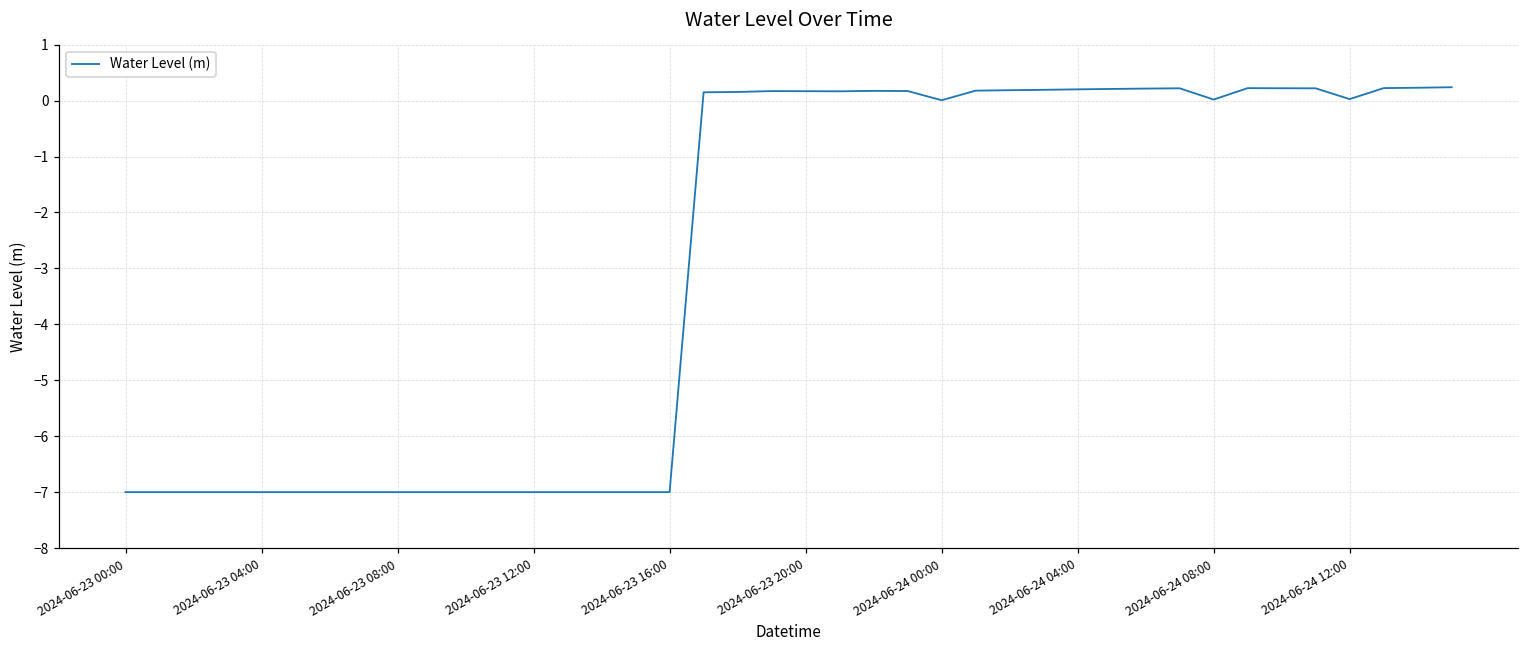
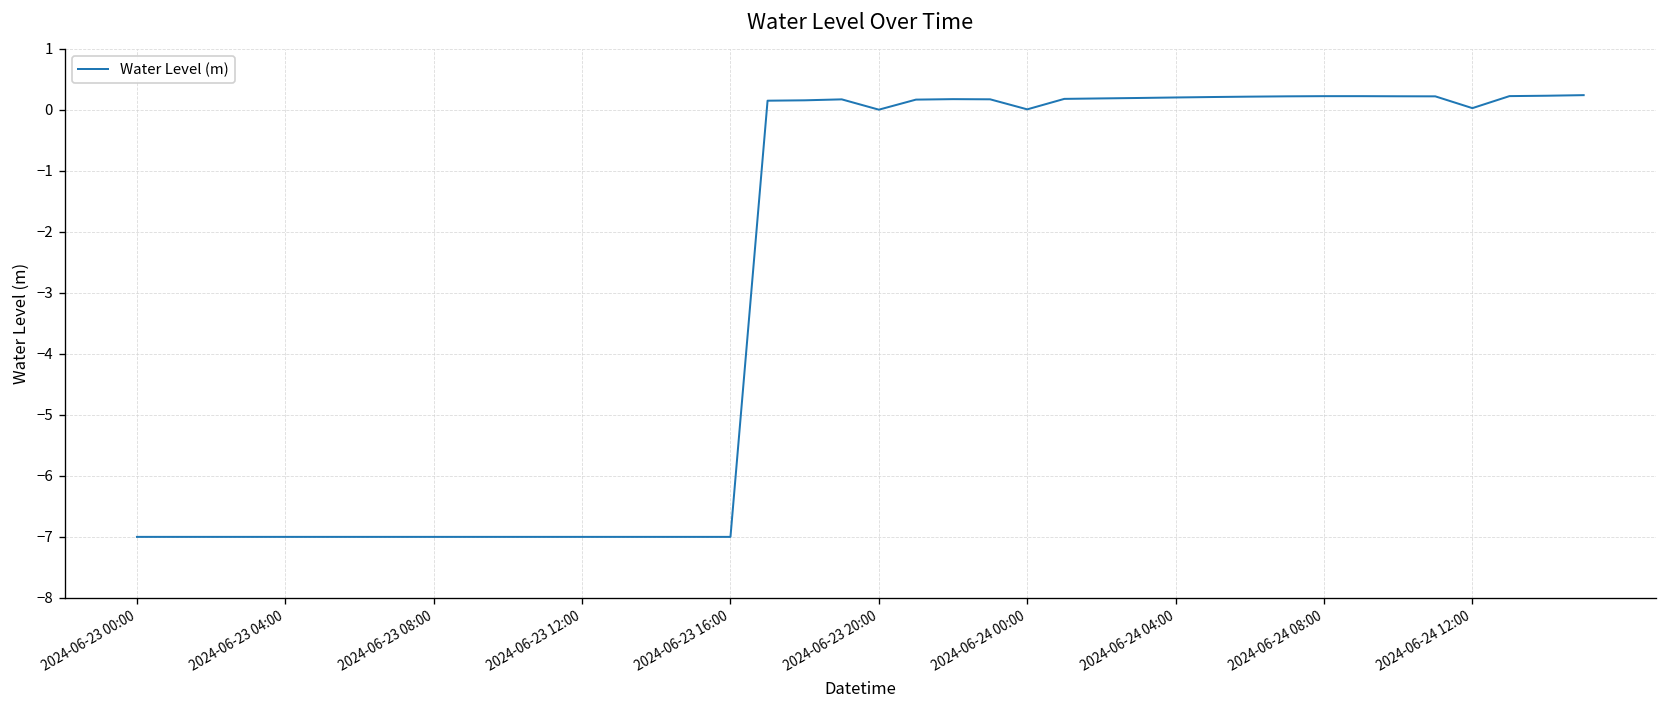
  {
    "2024-06-23 00:00": -7.0,
    "2024-06-23 04:00": -7.0,
    "2024-06-23 08:00": -7.0,
    "2024-06-23 12:00": -7.0,
    "2024-06-23 16:00": -7.0,
-   "2024-06-23 20:00": 0.2,
+   "2024-06-23 20:00": 0.0,
    "2024-06-24 00:00": 0.0,
    "2024-06-24 04:00": 0.2,
-   "2024-06-24 08:00": 0.0,
+   "2024-06-24 08:00": 0.2,
    "2024-06-24 12:00": 0.0
  }
